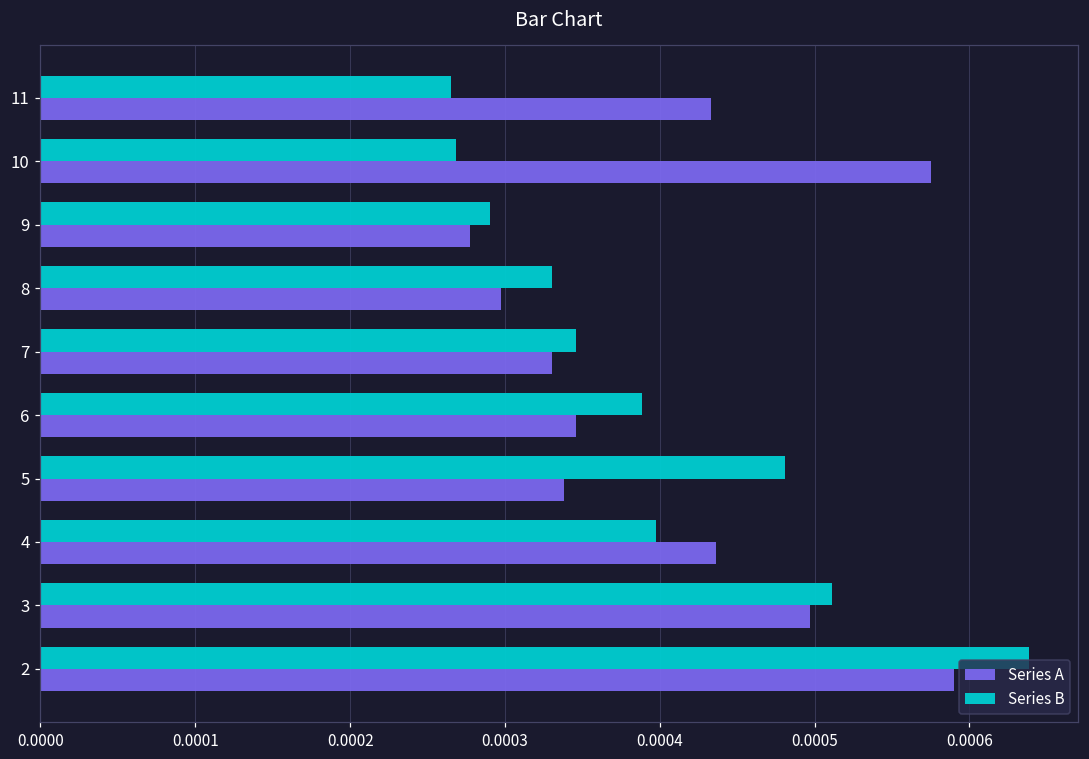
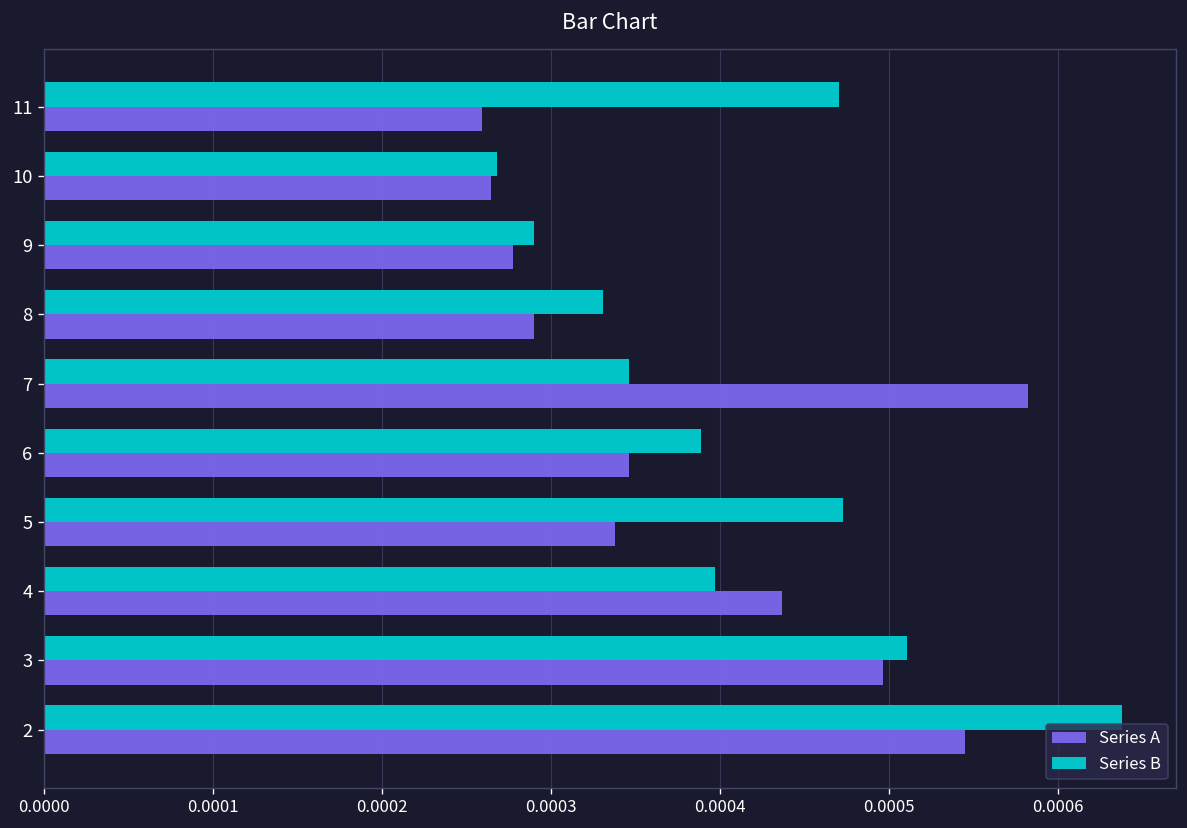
  {
    "Series A": {
-     "11": 0.000433,
-     "10": 0.000575,
+     "11": 0.000259,
+     "10": 0.000265,
      "9": 0.000278,
-     "8": 0.000297,
-     "7": 0.000331,
+     "8": 0.000290,
+     "7": 0.000582,
      "6": 0.000346,
      "5": 0.000338,
      "4": 0.000437,
      "3": 0.000497,
-     "2": 0.000590
+     "2": 0.000545
    },
    "Series B": {
-     "11": 0.000265,
+     "11": 0.000471,
      "10": 0.000268,
      "9": 0.000290,
      "8": 0.000331,
      "7": 0.000346,
      "6": 0.000389,
-     "5": 0.000481,
+     "5": 0.000473,
      "4": 0.000397,
      "3": 0.000511,
      "2": 0.000638
    }
  }
